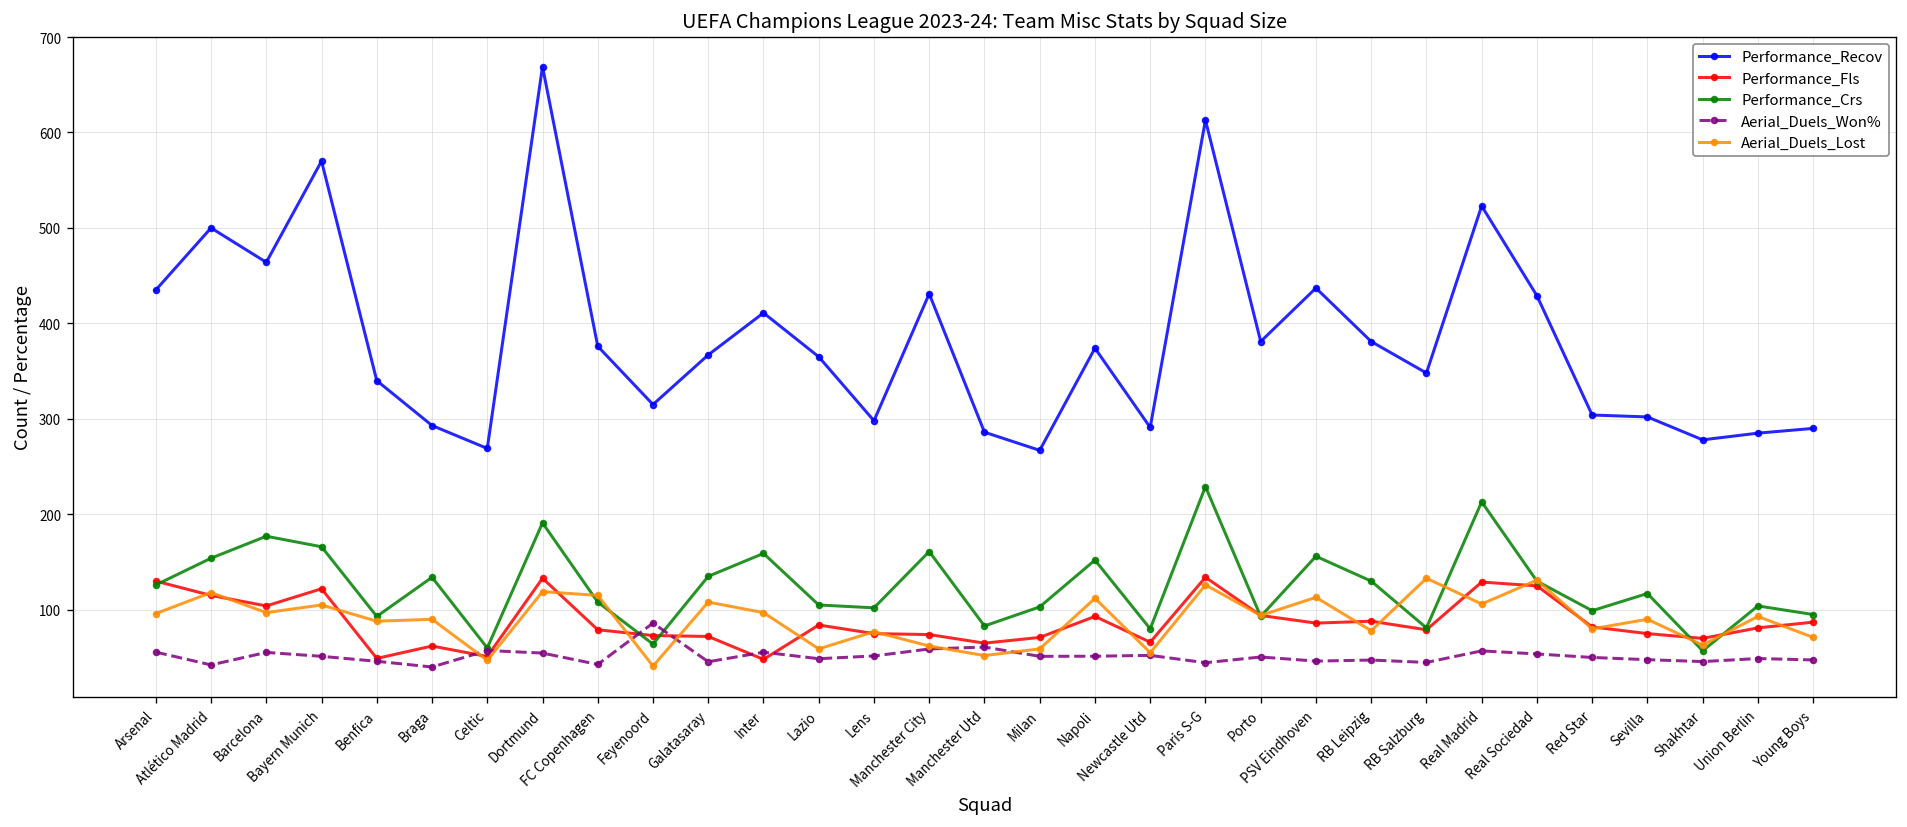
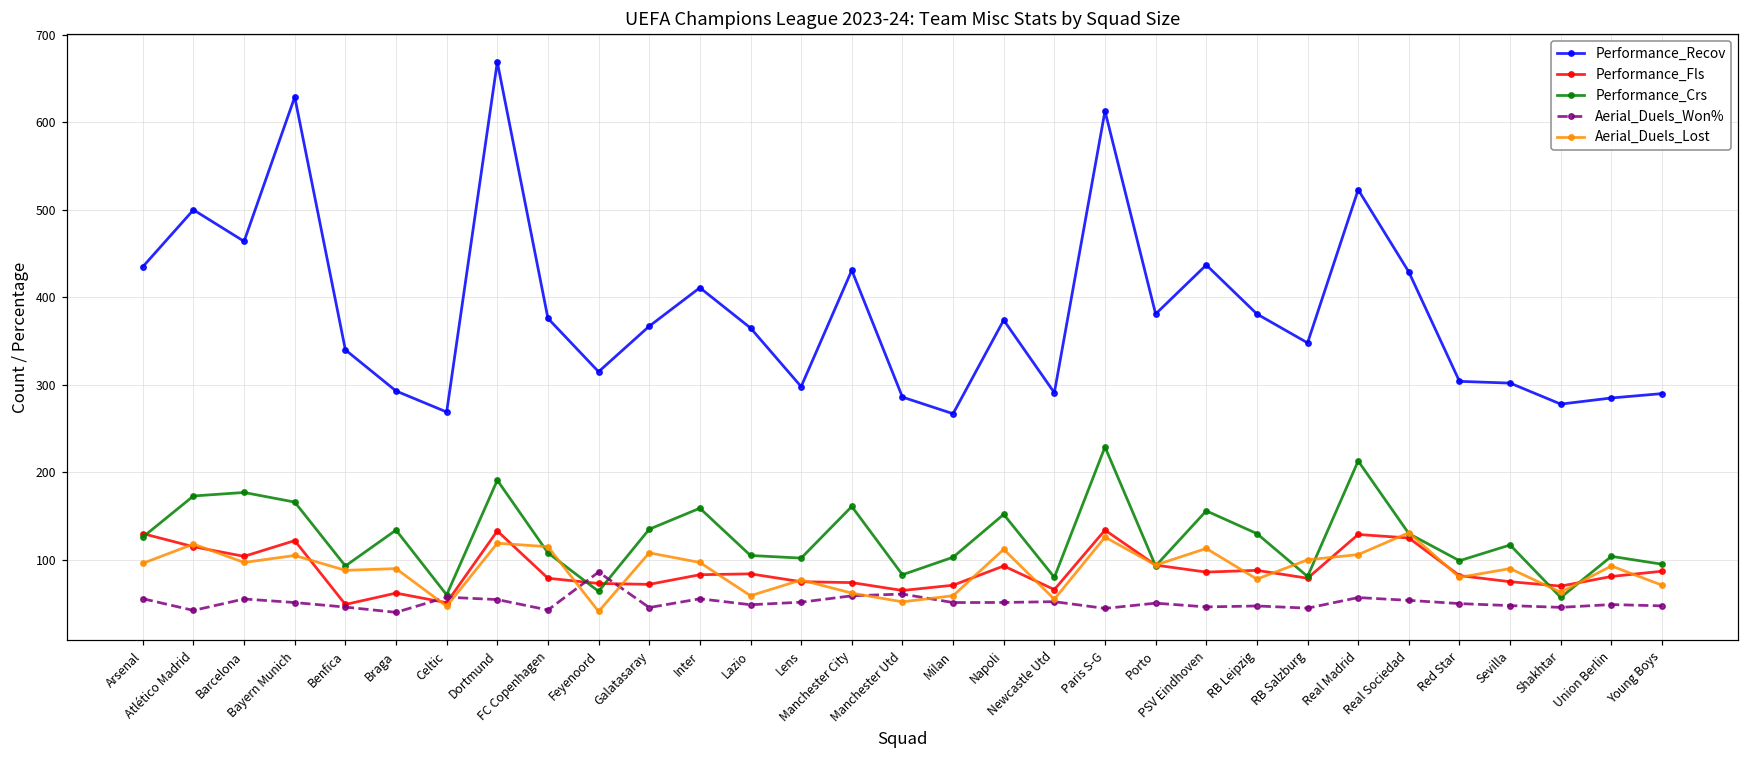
  {
    "Performance_Recov": {
      "Arsenal": 440,
      "Atlético Madrid": 500,
      "Barcelona": 460,
-     "Bayern Munich": 570,
+     "Bayern Munich": 630,
      "Benfica": 340,
      "Braga": 290,
      "Celtic": 270,
      "Dortmund": 670,
      "FC Copenhagen": 380,
      "Feyenoord": 320,
      "Galatasaray": 370,
      "Inter": 410,
      "Lazio": 370,
      "Lens": 300,
      "Manchester City": 430,
      "Manchester Utd": 290,
      "Milan": 270,
      "Napoli": 370,
      "Newcastle Utd": 290,
      "Paris S-G": 610,
      "Porto": 380,
      "PSV Eindhoven": 440,
      "RB Leipzig": 380,
      "RB Salzburg": 350,
      "Real Madrid": 520,
      "Real Sociedad": 430,
      "Red Star": 300,
      "Sevilla": 300,
      "Shakhtar": 280,
      "Union Berlin": 290,
      "Young Boys": 290
    },
    "Performance_Fls": {
      "Arsenal": 130,
      "Barcelona": 100,
      "Bayern Munich": 120,
      "Braga": 60,
      "Celtic": 50,
      "Dortmund": 130,
      "FC Copenhagen": 80,
      "Feyenoord": 70,
      "Galatasaray": 70,
-     "Inter": 50,
+     "Inter": 80,
      "Lazio": 80,
      "Manchester City": 70,
      "Manchester Utd": 70,
      "Milan": 70,
      "Napoli": 90,
      "Newcastle Utd": 70,
      "Paris S-G": 130,
      "PSV Eindhoven": 90,
      "RB Leipzig": 90,
      "Real Madrid": 130,
      "Real Sociedad": 130,
      "Sevilla": 80,
      "Shakhtar": 70,
      "Union Berlin": 80,
      "Young Boys": 90
    },
    "Performance_Crs": {
      "Arsenal": 130,
-     "Atlético Madrid": 150,
+     "Atlético Madrid": 170,
      "Barcelona": 180,
      "Bayern Munich": 170,
      "Benfica": 90,
      "Braga": 130,
      "Dortmund": 190,
      "FC Copenhagen": 110,
      "Feyenoord": 60,
      "Galatasaray": 140,
      "Inter": 160,
      "Lazio": 110,
      "Lens": 100,
      "Manchester City": 160,
      "Manchester Utd": 80,
      "Milan": 100,
      "Napoli": 150,
      "Newcastle Utd": 80,
      "Paris S-G": 230,
      "PSV Eindhoven": 160,
      "RB Leipzig": 130,
      "Real Madrid": 210,
      "Red Star": 100,
      "Sevilla": 120,
      "Shakhtar": 60,
      "Union Berlin": 100,
      "Young Boys": 100
    },
    "Aerial_Duels_Won%": {
      "Arsenal": 60,
      "Atlético Madrid": 40,
      "Barcelona": 60,
      "Bayern Munich": 50,
      "Braga": 40,
      "Dortmund": 50,
      "FC Copenhagen": 40,
      "Feyenoord": 90,
      "Galatasaray": 50,
      "Inter": 60,
      "Lazio": 50,
      "Lens": 50,
      "Manchester Utd": 60,
      "Milan": 50,
      "Napoli": 50,
      "Paris S-G": 40,
      "Porto": 50,
      "PSV Eindhoven": 50,
      "RB Leipzig": 50,
      "RB Salzburg": 40,
      "Real Madrid": 60,
      "Real Sociedad": 50,
      "Red Star": 50,
      "Sevilla": 50,
      "Shakhtar": 50,
      "Union Berlin": 50,
      "Young Boys": 50
    },
    "Aerial_Duels_Lost": {
      "Arsenal": 100,
      "Barcelona": 100,
      "Bayern Munich": 110,
      "Benfica": 90,
      "Braga": 90,
      "Celtic": 50,
      "Dortmund": 120,
      "FC Copenhagen": 120,
      "Feyenoord": 40,
      "Galatasaray": 110,
      "Inter": 100,
      "Lazio": 60,
      "Manchester Utd": 50,
      "Milan": 60,
      "Napoli": 110,
      "Paris S-G": 130,
      "PSV Eindhoven": 110,
      "RB Leipzig": 80,
-     "RB Salzburg": 130,
+     "RB Salzburg": 100,
      "Real Madrid": 110,
      "Sevilla": 90,
      "Shakhtar": 60,
      "Union Berlin": 90,
      "Young Boys": 70
    }
  }
